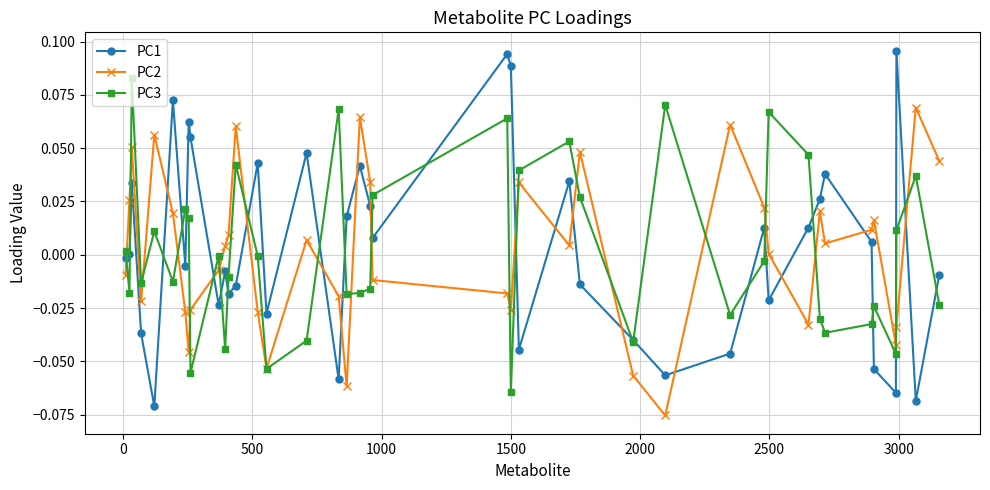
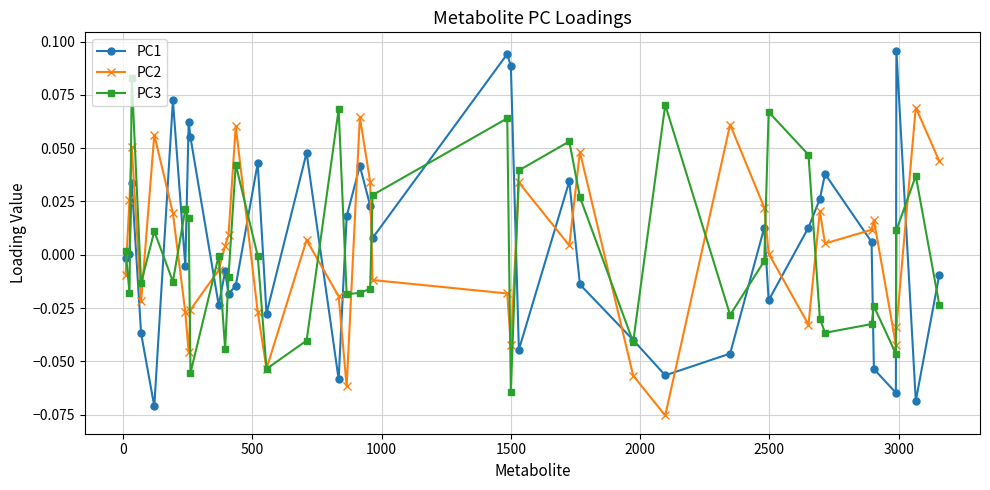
  {
    "PC1": {
      "1500": 0.088
    },
    "PC2": {
-     "1500": -0.026
+     "1500": -0.042
    },
    "PC3": {
      "1500": -0.064
    }
  }
